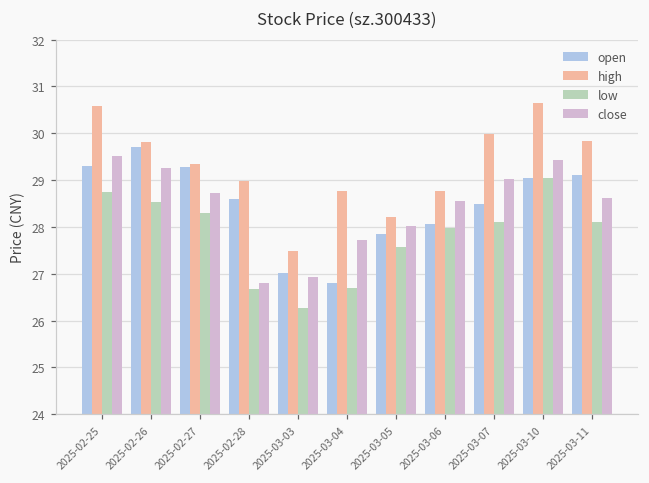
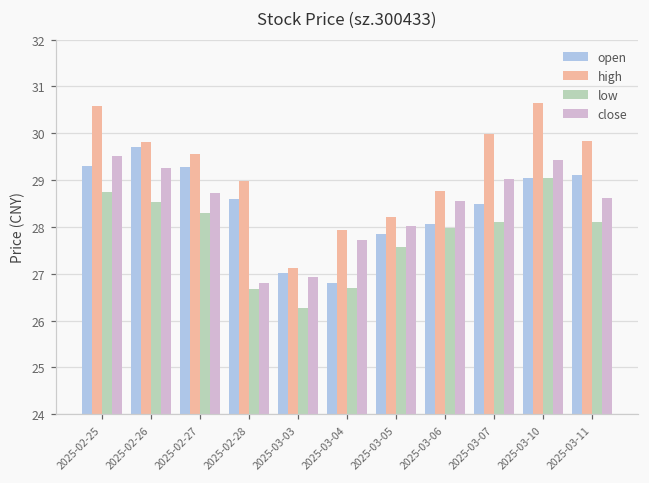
  {
    "high": {
      "2025-02-25": 30.6,
      "2025-02-26": 29.8,
-     "2025-02-27": 29.4,
+     "2025-02-27": 29.6,
      "2025-02-28": 29.0,
-     "2025-03-03": 27.5,
-     "2025-03-04": 28.8,
+     "2025-03-03": 27.1,
+     "2025-03-04": 27.9,
      "2025-03-05": 28.2,
      "2025-03-06": 28.8,
      "2025-03-07": 30.0,
      "2025-03-10": 30.7,
      "2025-03-11": 29.8
    }
  }
